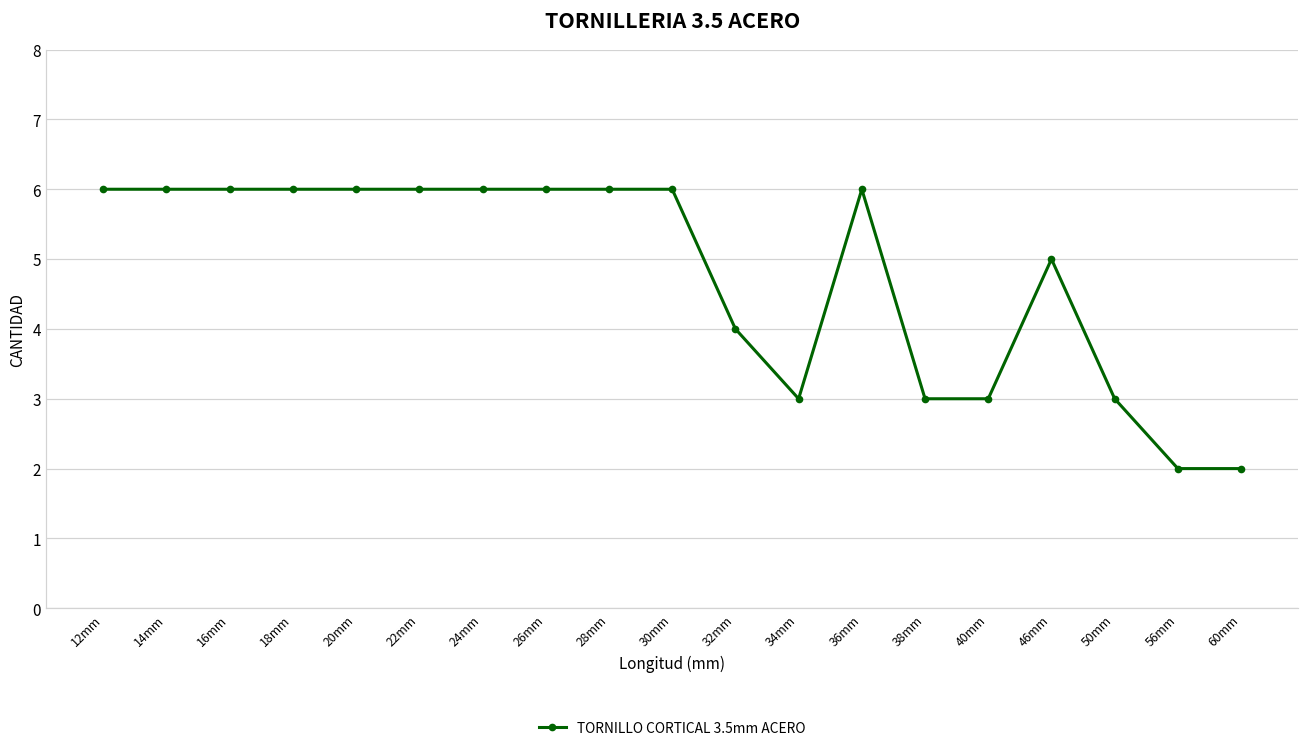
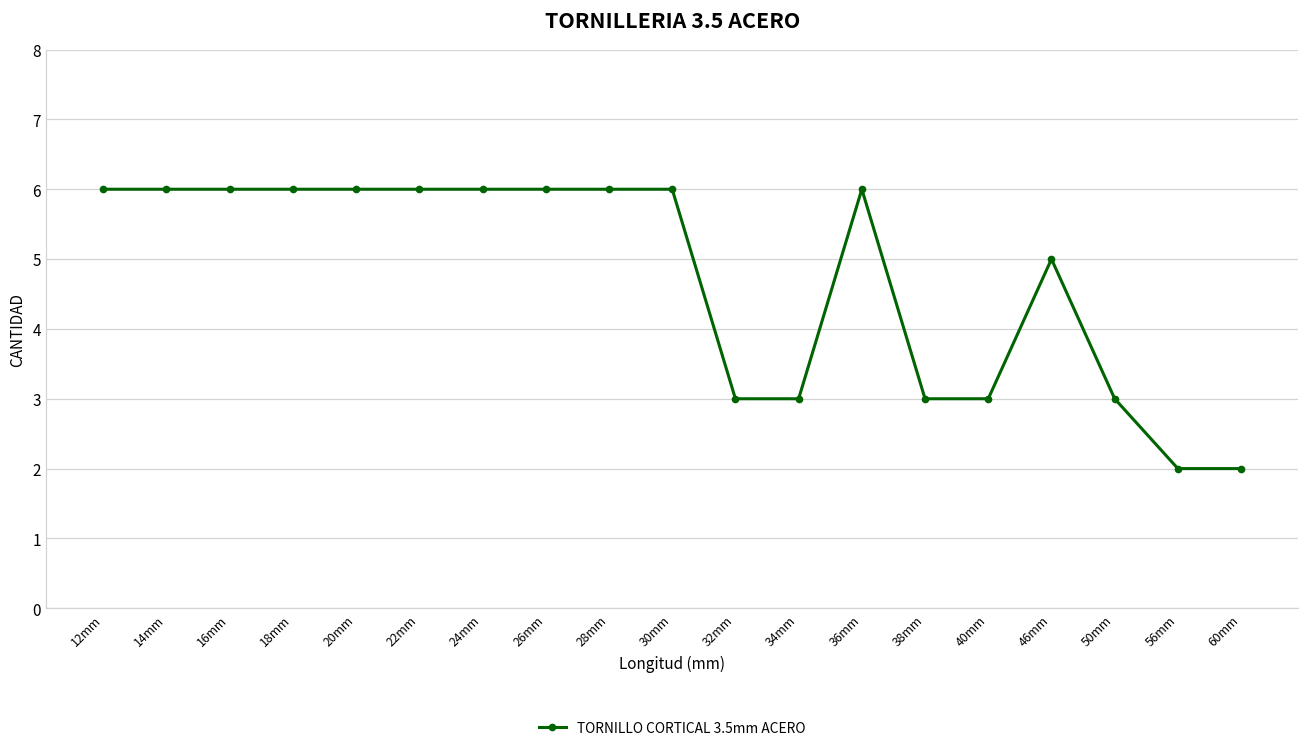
  {
    "12mm": 6,
    "14mm": 6,
    "16mm": 6,
    "18mm": 6,
    "20mm": 6,
    "22mm": 6,
    "24mm": 6,
    "26mm": 6,
    "28mm": 6,
    "30mm": 6,
-   "32mm": 4,
+   "32mm": 3,
    "34mm": 3,
    "36mm": 6,
    "38mm": 3,
    "40mm": 3,
    "46mm": 5,
    "50mm": 3,
    "56mm": 2,
    "60mm": 2
  }
